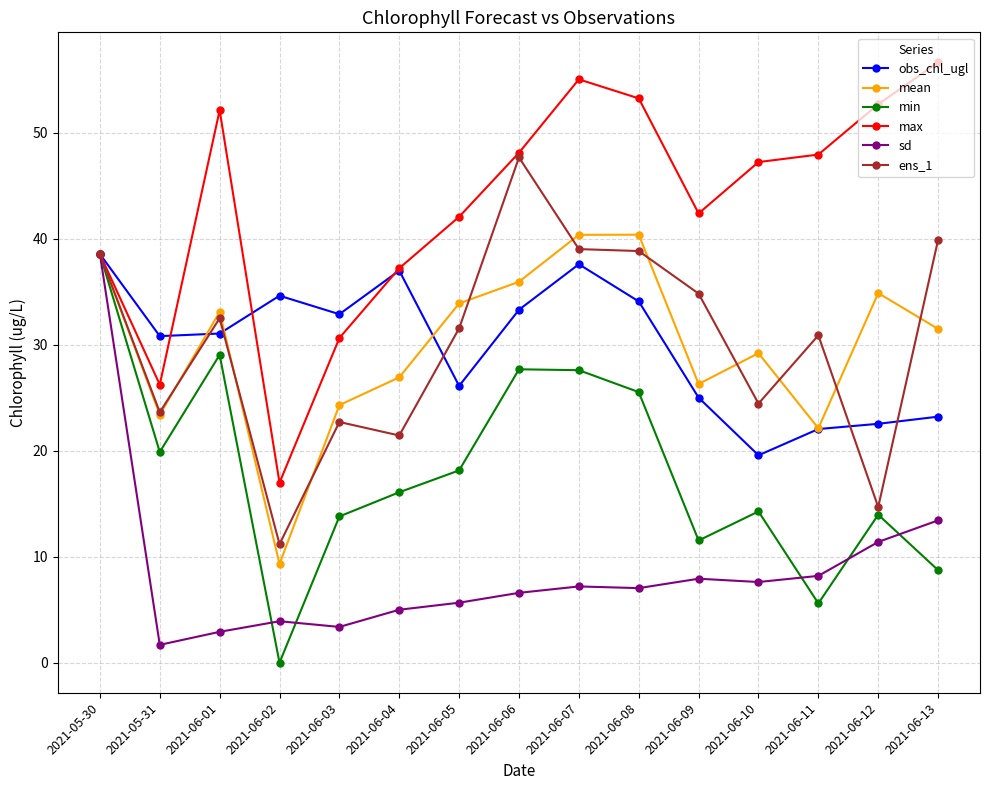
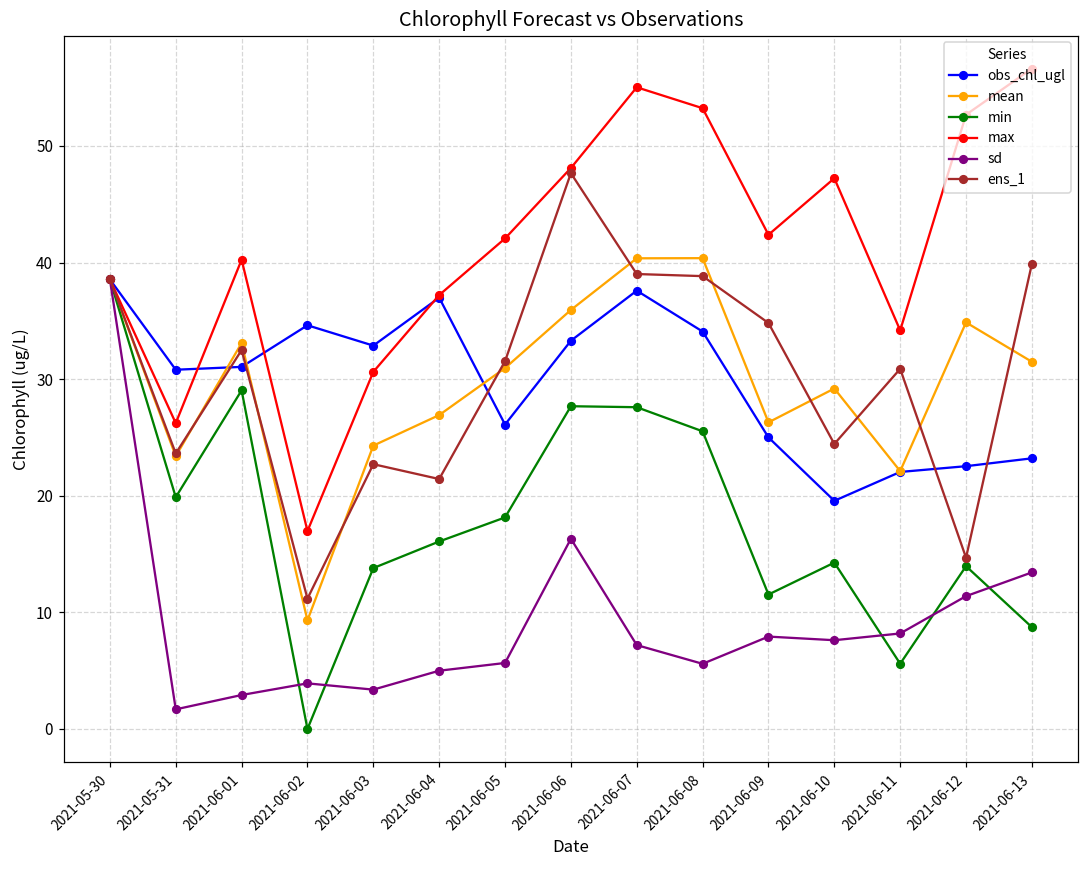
  {
    "obs_chl_ugl": {
      "2021-05-31": 30.8,
      "2021-06-01": 31.1,
      "2021-06-02": 34.6,
      "2021-06-03": 32.9,
      "2021-06-05": 26.1,
      "2021-06-06": 33.3,
      "2021-06-07": 37.6,
      "2021-06-08": 34.1,
      "2021-06-09": 25.0,
      "2021-06-10": 19.6,
      "2021-06-12": 22.5,
      "2021-06-13": 23.2
    },
    "mean": {
      "2021-06-01": 33.1,
      "2021-06-02": 9.3,
      "2021-06-03": 24.3,
      "2021-06-04": 26.9,
-     "2021-06-05": 33.9,
+     "2021-06-05": 30.9,
      "2021-06-06": 35.9,
      "2021-06-07": 40.4,
      "2021-06-08": 40.4,
      "2021-06-09": 26.3,
      "2021-06-10": 29.2,
      "2021-06-12": 34.9,
      "2021-06-13": 31.5
    },
    "min": {
      "2021-05-31": 19.9,
      "2021-06-01": 29.0,
      "2021-06-02": 0.0,
      "2021-06-03": 13.8,
      "2021-06-04": 16.1,
      "2021-06-05": 18.1,
      "2021-06-06": 27.7,
      "2021-06-07": 27.6,
      "2021-06-08": 25.5,
      "2021-06-09": 11.5,
      "2021-06-10": 14.3,
      "2021-06-11": 5.6,
      "2021-06-12": 14.0,
      "2021-06-13": 8.7
    },
    "max": {
      "2021-05-31": 26.2,
-     "2021-06-01": 52.1,
+     "2021-06-01": 40.2,
      "2021-06-02": 17.0,
      "2021-06-03": 30.6,
      "2021-06-05": 42.1,
      "2021-06-06": 48.1,
      "2021-06-07": 55.0,
      "2021-06-08": 53.2,
      "2021-06-09": 42.4,
      "2021-06-10": 47.2,
-     "2021-06-11": 47.9
+     "2021-06-11": 34.2
    },
    "sd": {
      "2021-05-31": 1.7,
      "2021-06-01": 2.9,
      "2021-06-02": 3.9,
      "2021-06-03": 3.4,
      "2021-06-04": 5.0,
      "2021-06-05": 5.7,
-     "2021-06-06": 6.6,
+     "2021-06-06": 16.3,
      "2021-06-07": 7.2,
-     "2021-06-08": 7.0,
+     "2021-06-08": 5.6,
      "2021-06-09": 7.9,
      "2021-06-10": 7.6,
      "2021-06-11": 8.2,
      "2021-06-12": 11.4,
      "2021-06-13": 13.4
    },
    "ens_1": {
      "2021-06-01": 32.5,
      "2021-06-02": 11.2,
      "2021-06-03": 22.7,
      "2021-06-04": 21.4,
      "2021-06-05": 31.5,
      "2021-06-06": 47.7,
      "2021-06-07": 39.0,
      "2021-06-08": 38.8,
      "2021-06-09": 34.8,
      "2021-06-10": 24.4,
      "2021-06-11": 30.9,
      "2021-06-12": 14.7,
      "2021-06-13": 39.9
    }
  }
